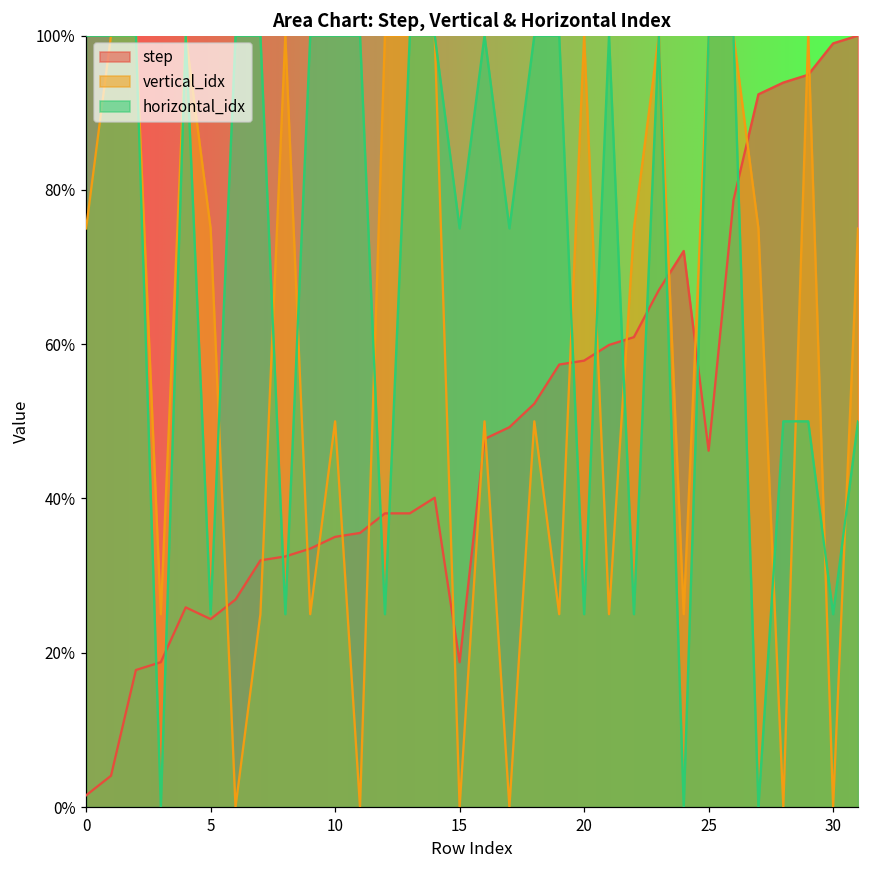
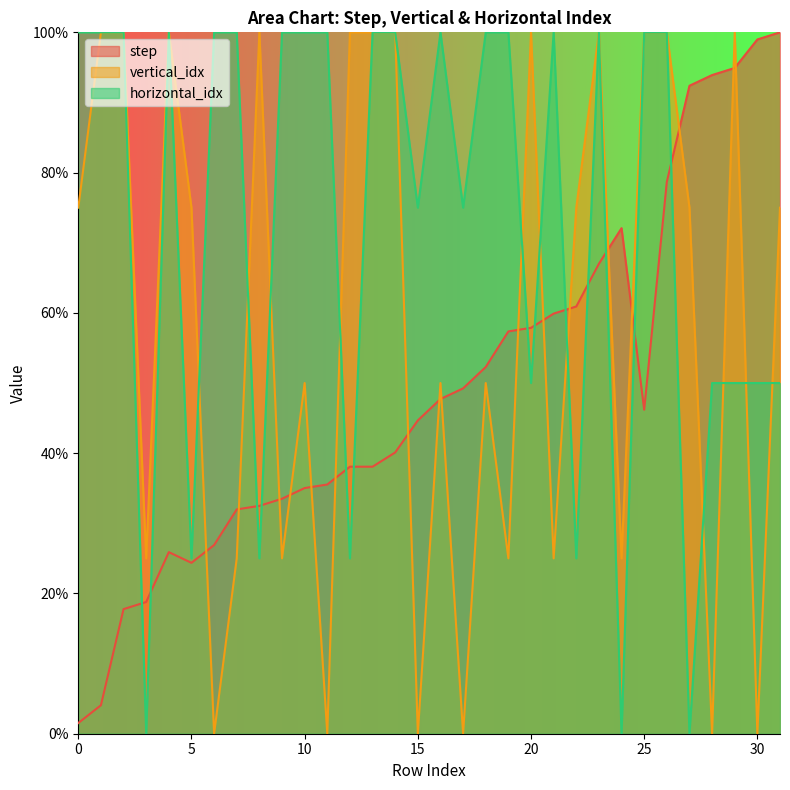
  {
    "step": {
      "0": "2%",
      "5": "24%",
      "10": "35%",
-     "15": "19%",
+     "15": "45%",
      "20": "58%",
      "25": "46%",
      "30": "99%"
    },
    "vertical_idx": {
      "0": "75%",
      "5": "75%",
      "10": "50%",
      "15": "0%",
      "20": "100%",
      "30": "0%"
    },
    "horizontal_idx": {
      "0": "100%",
      "5": "25%",
      "10": "100%",
      "15": "75%",
-     "20": "25%",
-     "30": "25%"
+     "20": "50%",
+     "30": "50%"
    }
  }
